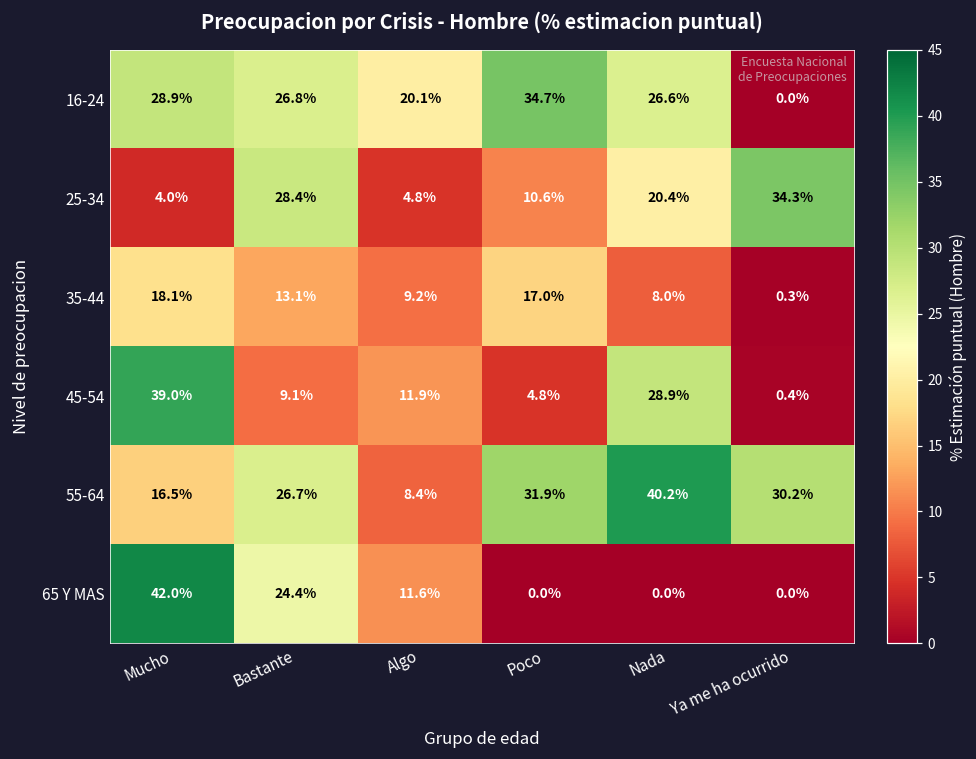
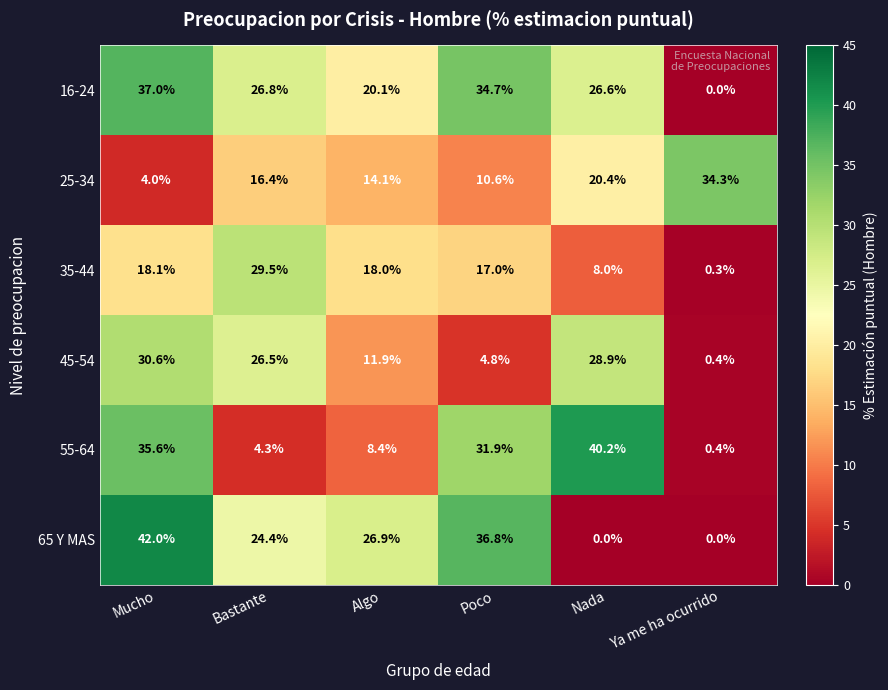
  {
    "16-24": {
-     "Mucho": "28.9%",
+     "Mucho": "37.0%",
      "Bastante": "26.8%",
      "Algo": "20.1%",
      "Poco": "34.7%",
      "Nada": "26.6%"
    },
    "25-34": {
      "Mucho": "4.0%",
-     "Bastante": "28.4%",
-     "Algo": "4.8%",
+     "Bastante": "16.4%",
+     "Algo": "14.1%",
      "Poco": "10.6%",
      "Nada": "20.4%",
      "Ya me ha ocurrido": "34.3%"
    },
    "35-44": {
      "Mucho": "18.1%",
-     "Bastante": "13.1%",
-     "Algo": "9.2%",
+     "Bastante": "29.5%",
+     "Algo": "18.0%",
      "Poco": "17.0%",
      "Nada": "8.0%",
      "Ya me ha ocurrido": "0.3%"
    },
    "45-54": {
-     "Mucho": "39.0%",
-     "Bastante": "9.1%",
+     "Mucho": "30.6%",
+     "Bastante": "26.5%",
      "Algo": "11.9%",
      "Poco": "4.8%",
      "Nada": "28.9%",
      "Ya me ha ocurrido": "0.4%"
    },
    "55-64": {
-     "Mucho": "16.5%",
-     "Bastante": "26.7%",
+     "Mucho": "35.6%",
+     "Bastante": "4.3%",
      "Algo": "8.4%",
      "Poco": "31.9%",
      "Nada": "40.2%",
-     "Ya me ha ocurrido": "30.2%"
+     "Ya me ha ocurrido": "0.4%"
    },
    "65 Y MAS": {
      "Mucho": "42.0%",
      "Bastante": "24.4%",
-     "Algo": "11.6%",
-     "Poco": "0.0%",
+     "Algo": "26.9%",
+     "Poco": "36.8%",
      "Nada": "0.0%",
      "Ya me ha ocurrido": "0.0%"
    }
  }
